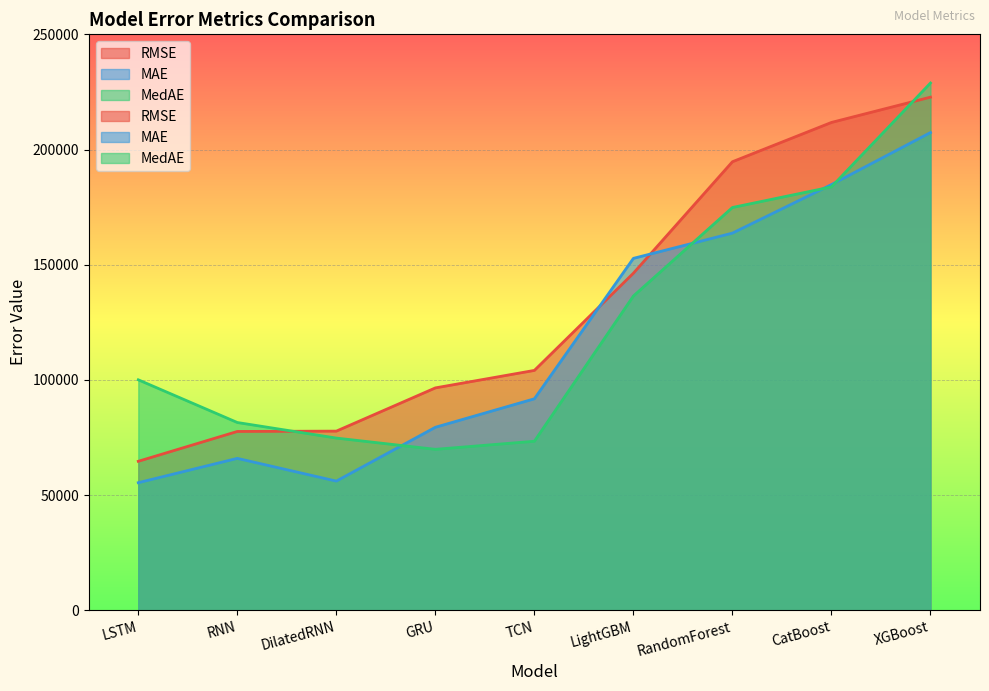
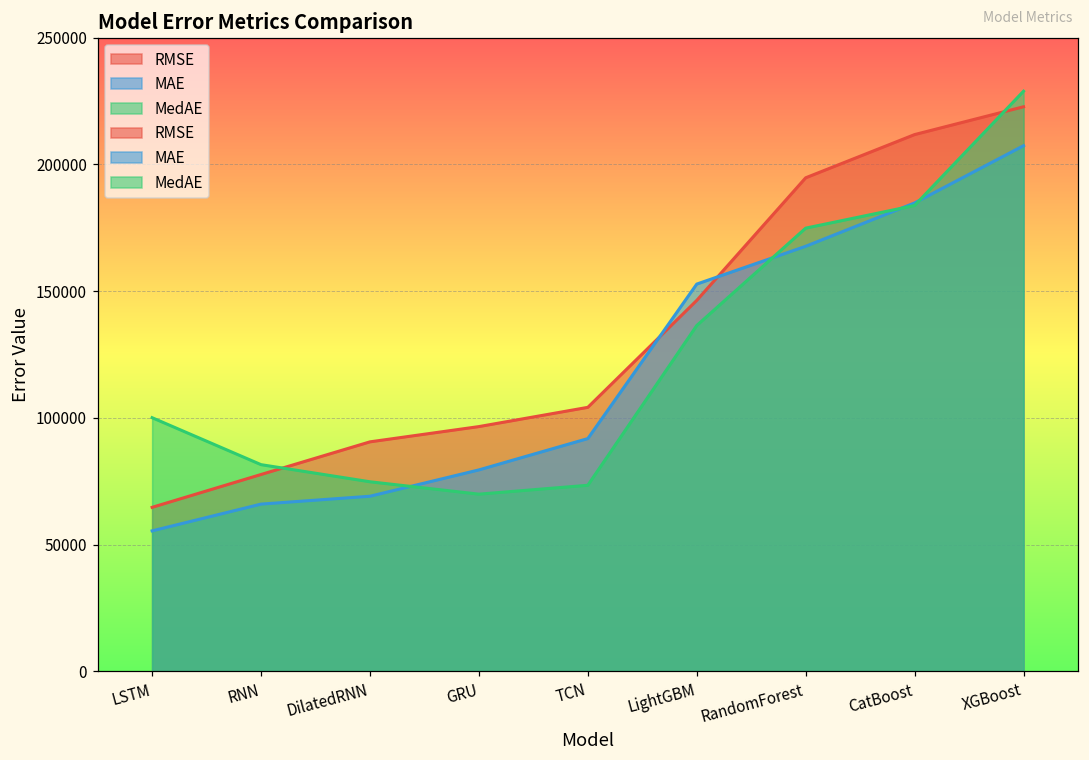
  {
    "RMSE": {
      "LSTM": 65000,
      "RNN": 78000,
-     "DilatedRNN": 78000,
+     "DilatedRNN": 91000,
      "GRU": 97000,
      "TCN": 104000,
      "LightGBM": 146000,
      "RandomForest": 195000,
      "CatBoost": 212000,
      "XGBoost": 223000
    },
    "MAE": {
      "LSTM": 55000,
      "RNN": 66000,
-     "DilatedRNN": 56000,
+     "DilatedRNN": 69000,
      "GRU": 79000,
      "TCN": 92000,
      "LightGBM": 153000,
-     "RandomForest": 164000,
+     "RandomForest": 168000,
      "XGBoost": 207000
    },
    "MedAE": {
      "LSTM": 100000,
      "RNN": 82000,
      "DilatedRNN": 75000,
      "GRU": 70000,
      "TCN": 73000,
      "LightGBM": 136000,
      "RandomForest": 175000,
      "XGBoost": 229000
    }
  }
